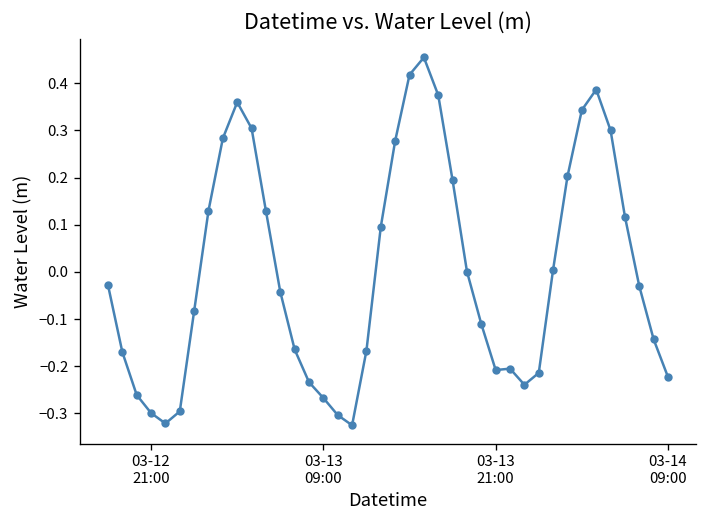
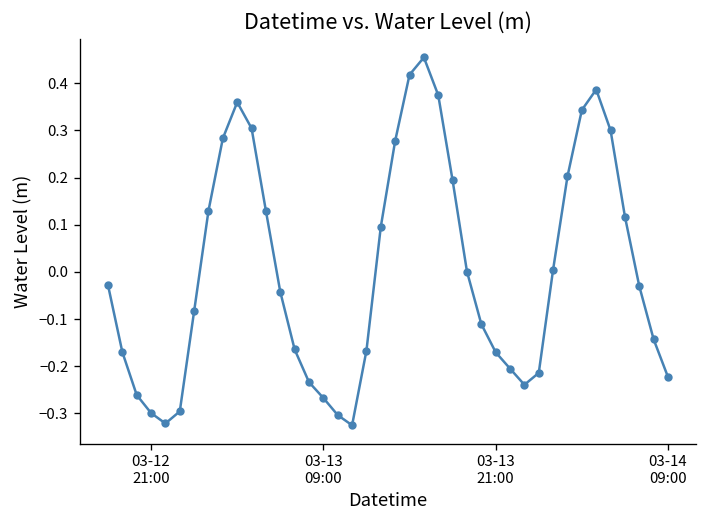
  {
    "03-12 21:00": -0.30,
    "03-13 09:00": -0.27,
-   "03-13 21:00": -0.21,
+   "03-13 21:00": -0.17,
    "03-14 09:00": -0.22
  }
